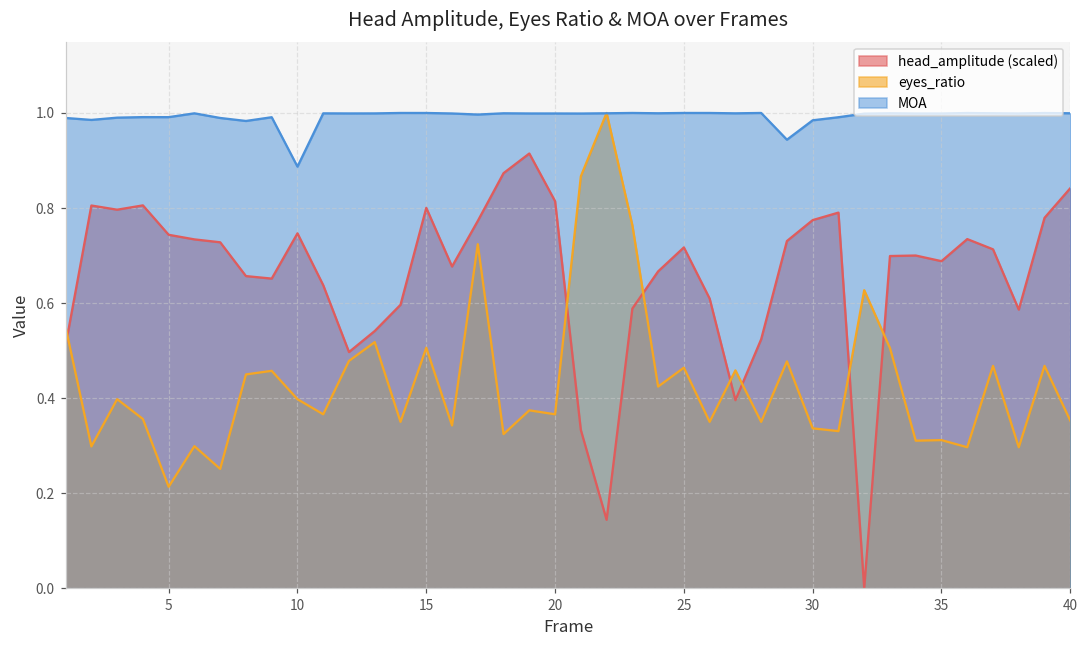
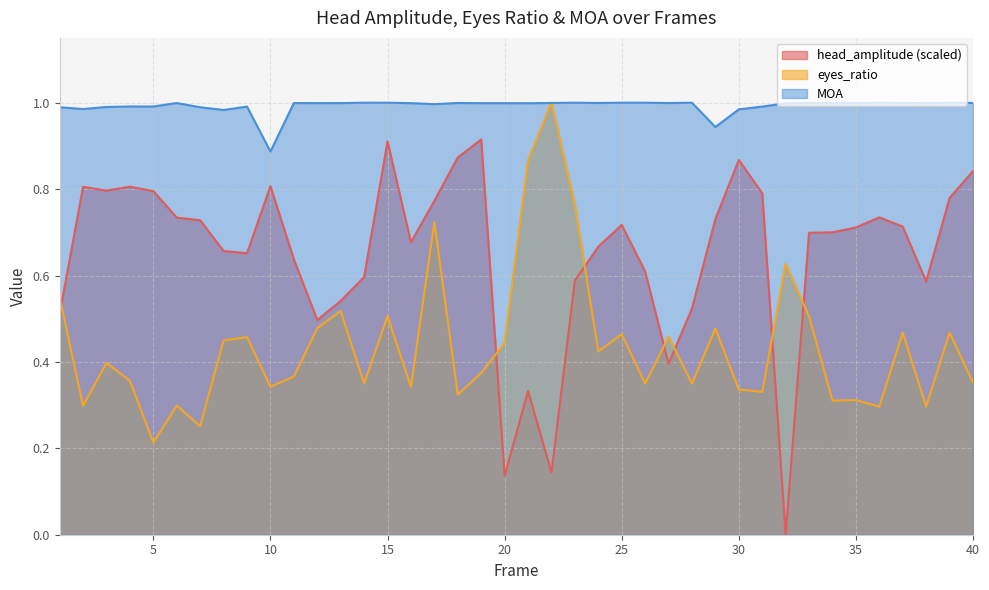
  {
    "head_amplitude (scaled)": {
-     "5": 0.74,
-     "10": 0.75,
-     "15": 0.80,
-     "20": 0.81,
+     "5": 0.80,
+     "10": 0.81,
+     "15": 0.91,
+     "20": 0.14,
      "25": 0.72,
-     "30": 0.77,
-     "35": 0.69,
+     "30": 0.87,
+     "35": 0.71,
      "40": 0.84
    },
    "eyes_ratio": {
      "5": 0.21,
-     "10": 0.40,
+     "10": 0.34,
      "15": 0.51,
-     "20": 0.37,
+     "20": 0.44,
      "25": 0.46,
      "30": 0.34,
      "35": 0.31,
      "40": 0.35
    },
    "MOA": {
      "5": 0.99,
      "10": 0.89,
      "15": 1.00,
      "20": 1.00,
      "25": 1.00,
      "30": 0.98,
      "40": 1.00
    }
  }
